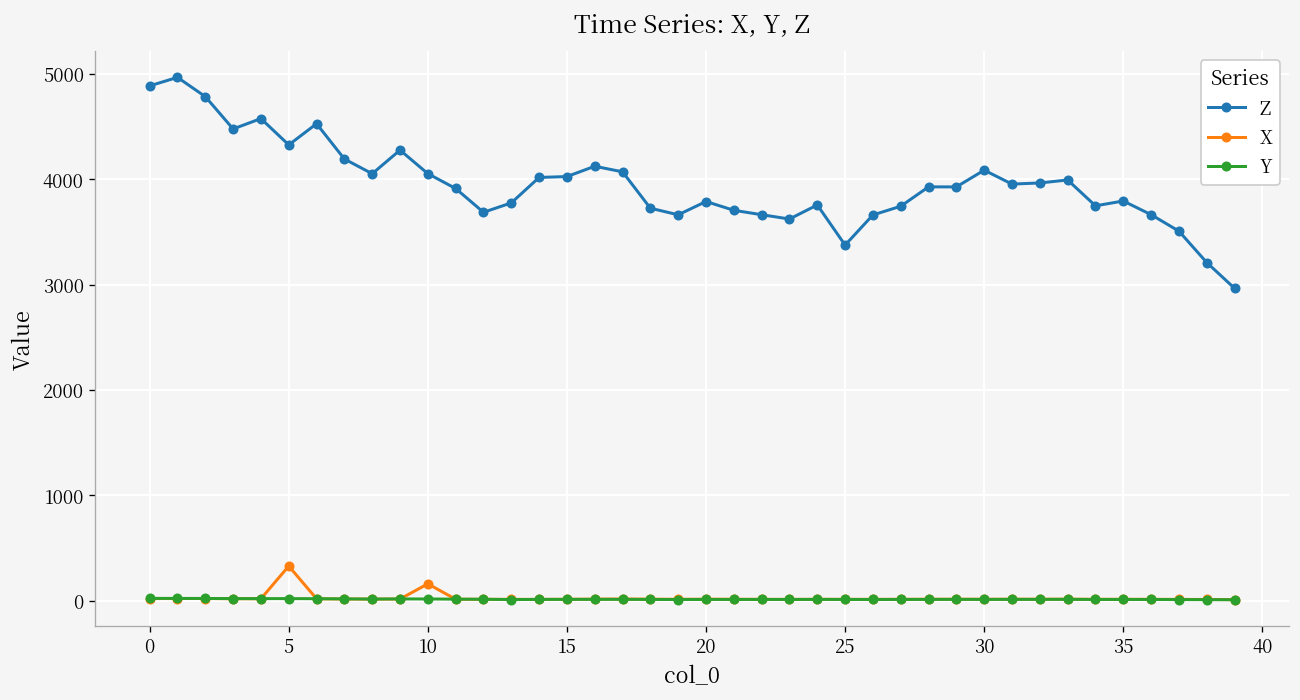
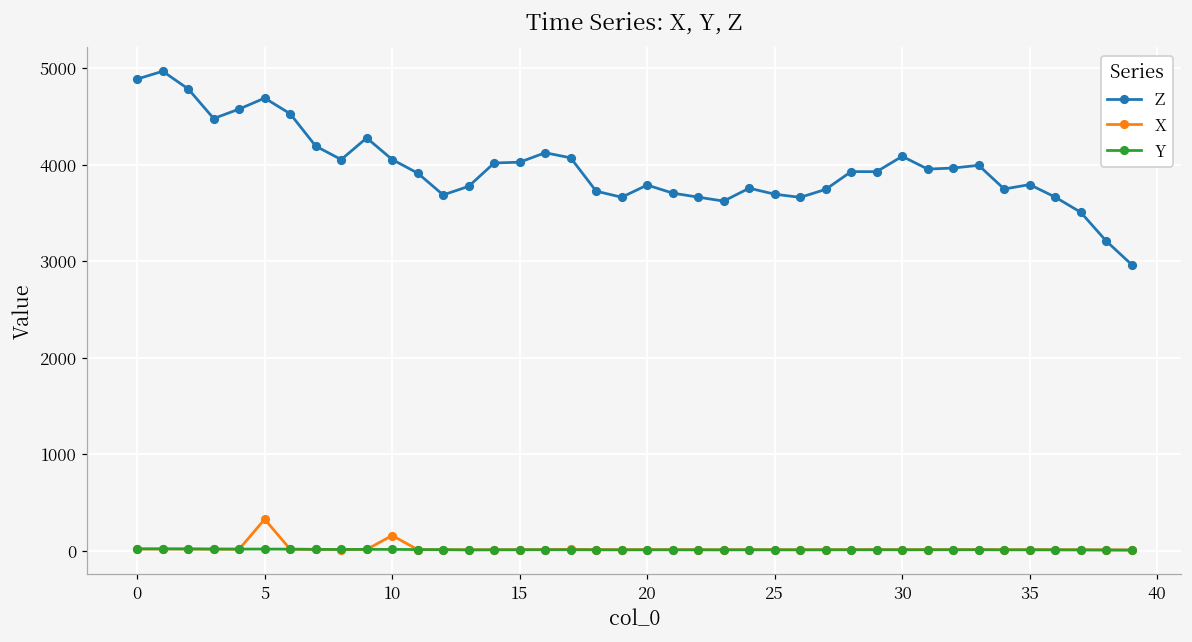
  {
    "Z": {
      "0": 4900,
-     "5": 4300,
+     "5": 4700,
      "10": 4100,
      "15": 4000,
      "20": 3800,
-     "25": 3400,
+     "25": 3700,
      "30": 4100,
      "35": 3800
    },
    "X": {
      "5": 300,
      "10": 200
    },
    "Y": {
      "5": 0,
      "10": 0
    }
  }
